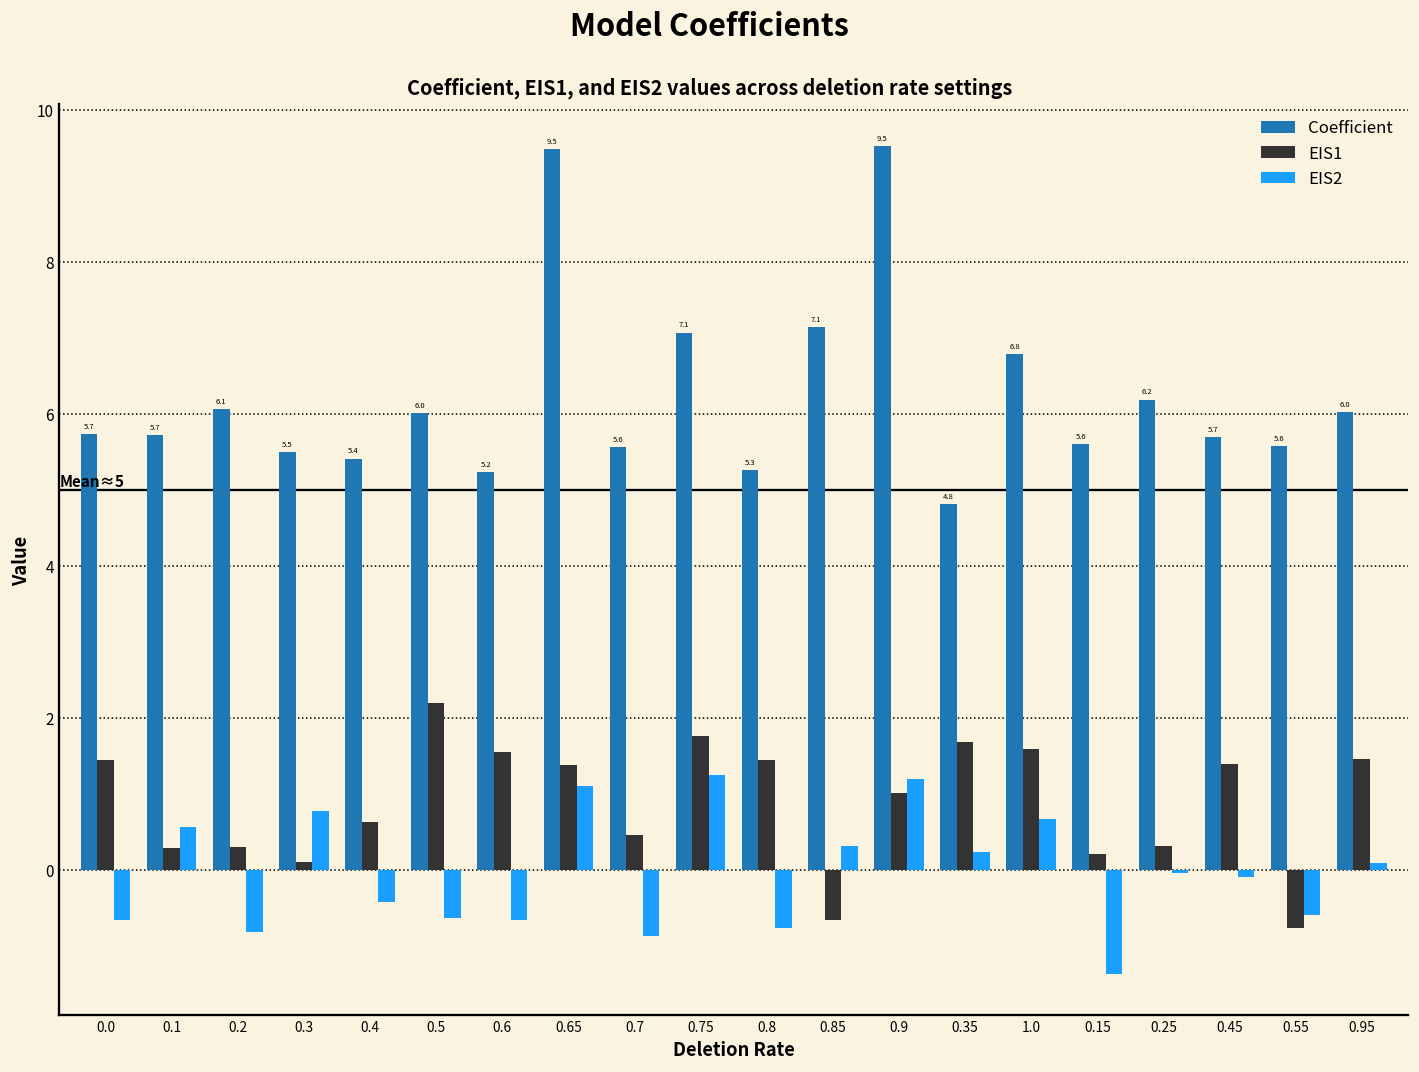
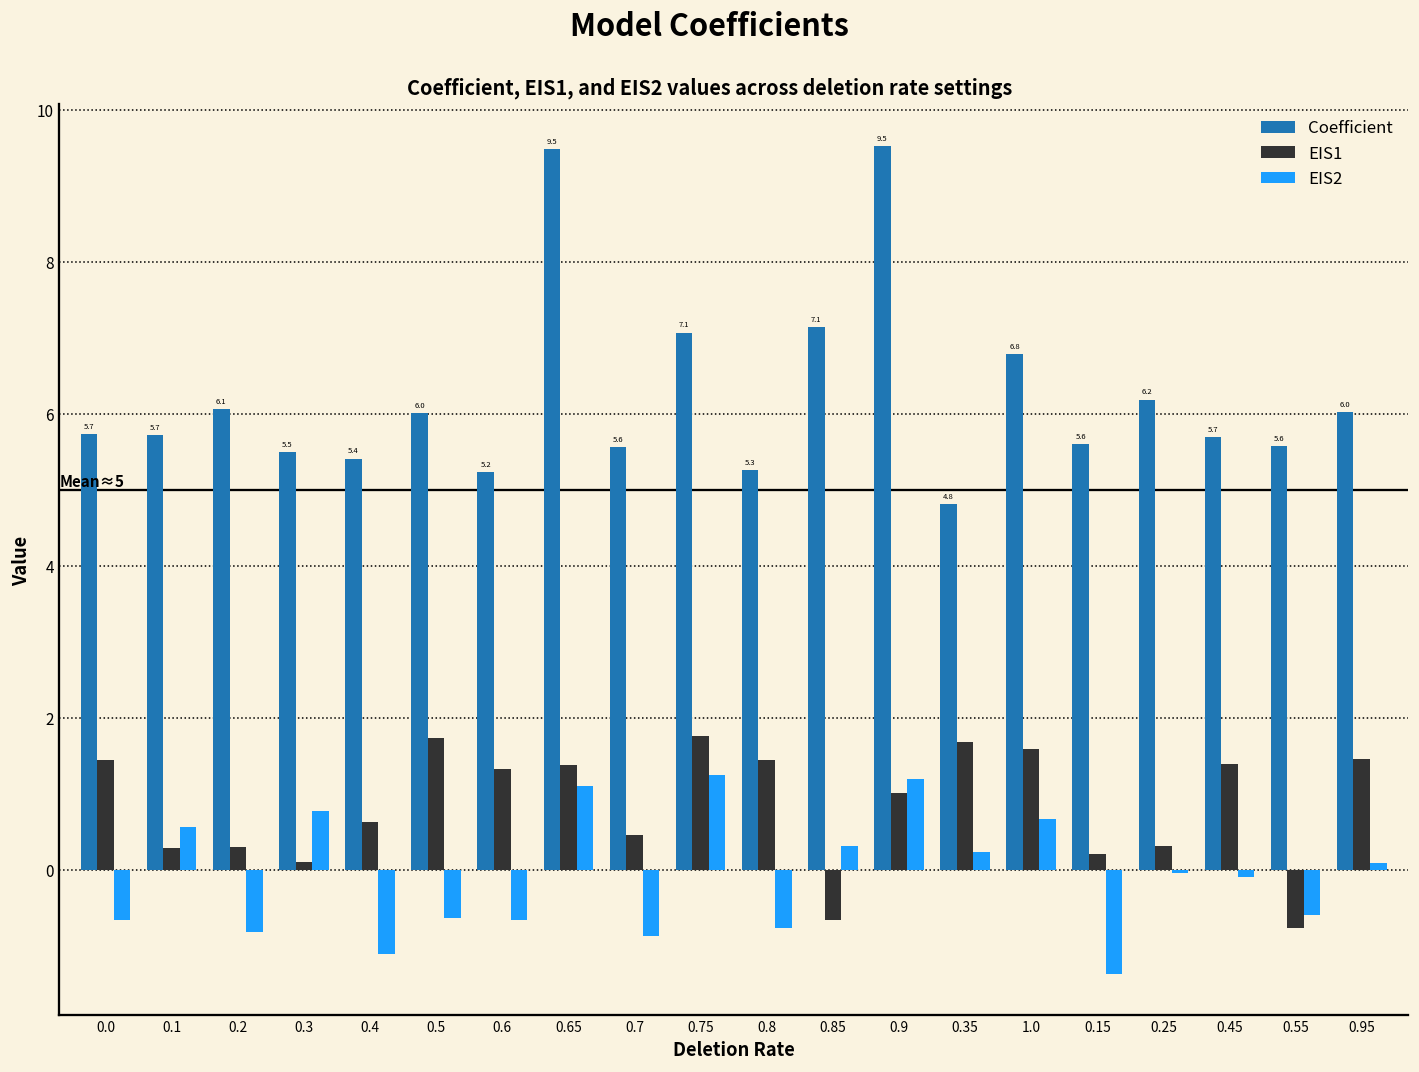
  {
    "Coefficient": {
      "0.0": 5.7,
      "0.1": 5.7,
      "0.2": 6.1,
      "0.3": 5.5,
      "0.4": 5.4,
      "0.5": 6.0,
      "0.6": 5.2,
      "0.65": 9.5,
      "0.7": 5.6,
      "0.75": 7.1,
      "0.8": 5.3,
      "0.85": 7.1,
      "0.9": 9.5,
      "0.35": 4.8,
      "1.0": 6.8,
      "0.15": 5.6,
      "0.25": 6.2,
      "0.45": 5.7,
      "0.55": 5.6,
      "0.95": 6.0
    },
    "EIS1": {
      "0.0": 1.5,
      "0.1": 0.3,
      "0.2": 0.3,
      "0.3": 0.1,
      "0.4": 0.6,
-     "0.5": 2.2,
-     "0.6": 1.6,
+     "0.5": 1.7,
+     "0.6": 1.3,
      "0.65": 1.4,
      "0.7": 0.5,
      "0.75": 1.8,
      "0.8": 1.5,
      "0.85": -0.7,
      "0.9": 1.0,
      "0.35": 1.7,
      "1.0": 1.6,
      "0.15": 0.2,
      "0.25": 0.3,
      "0.45": 1.4,
      "0.55": -0.8,
      "0.95": 1.5
    },
    "EIS2": {
      "0.0": -0.7,
      "0.1": 0.6,
      "0.2": -0.8,
      "0.3": 0.8,
-     "0.4": -0.4,
+     "0.4": -1.1,
      "0.5": -0.6,
      "0.6": -0.7,
      "0.65": 1.1,
      "0.7": -0.9,
      "0.75": 1.3,
      "0.8": -0.8,
      "0.85": 0.3,
      "0.9": 1.2,
      "0.35": 0.2,
      "1.0": 0.7,
      "0.15": -1.4,
      "0.25": 0.0,
      "0.45": -0.1,
      "0.55": -0.6,
      "0.95": 0.1
    }
  }
